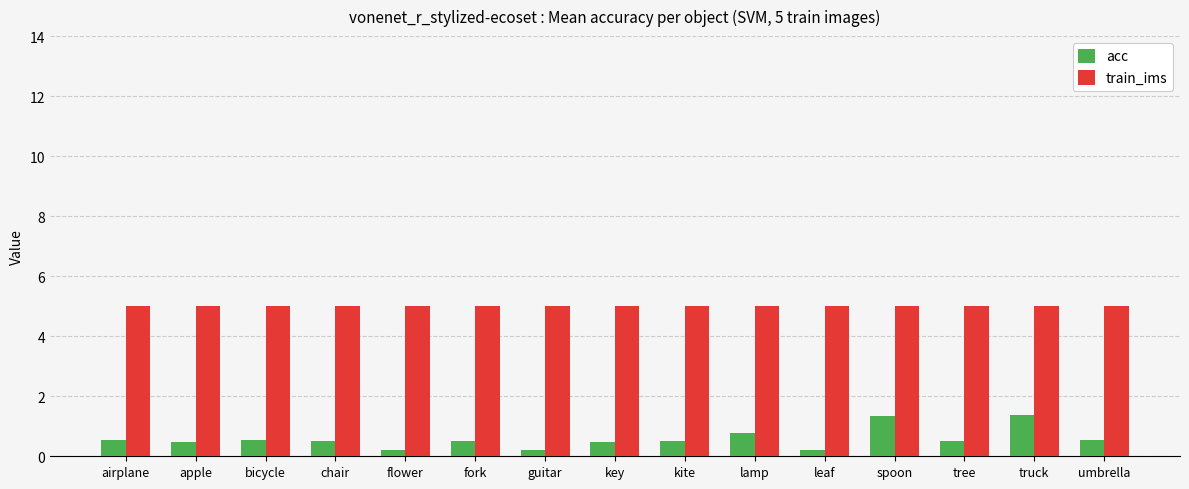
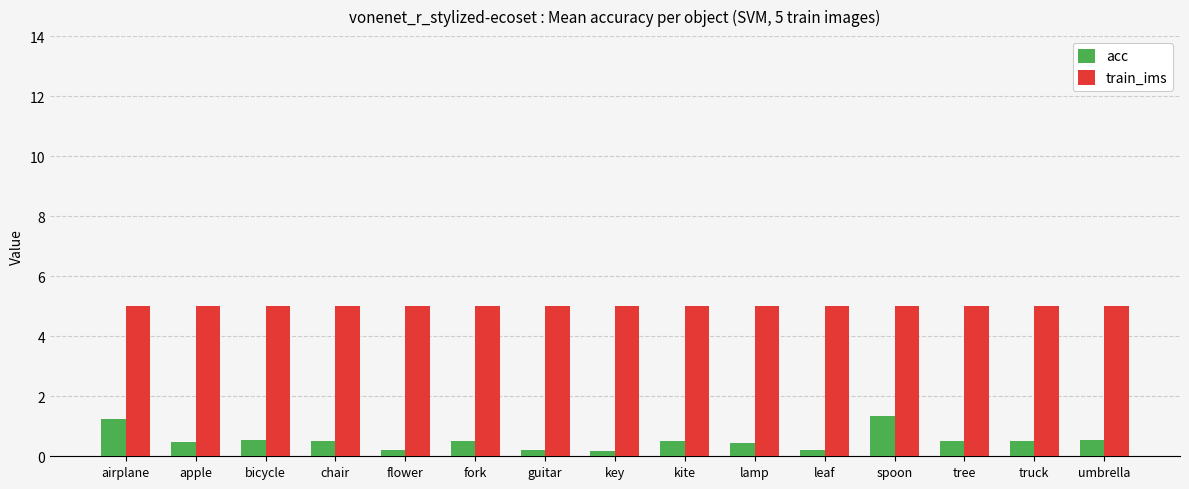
  {
    "acc": {
-     "airplane": 0.5,
+     "airplane": 1.2,
      "apple": 0.5,
      "bicycle": 0.5,
      "chair": 0.5,
      "flower": 0.2,
      "fork": 0.5,
      "guitar": 0.2,
-     "key": 0.5,
+     "key": 0.2,
      "kite": 0.5,
-     "lamp": 0.8,
+     "lamp": 0.5,
      "leaf": 0.2,
      "spoon": 1.3,
      "tree": 0.5,
-     "truck": 1.4,
+     "truck": 0.5,
      "umbrella": 0.5
    },
    "train_ims": {
      "airplane": 5.0,
      "apple": 5.0,
      "bicycle": 5.0,
      "chair": 5.0,
      "flower": 5.0,
      "fork": 5.0,
      "guitar": 5.0,
      "key": 5.0,
      "kite": 5.0,
      "lamp": 5.0,
      "leaf": 5.0,
      "spoon": 5.0,
      "tree": 5.0,
      "truck": 5.0,
      "umbrella": 5.0
    }
  }
